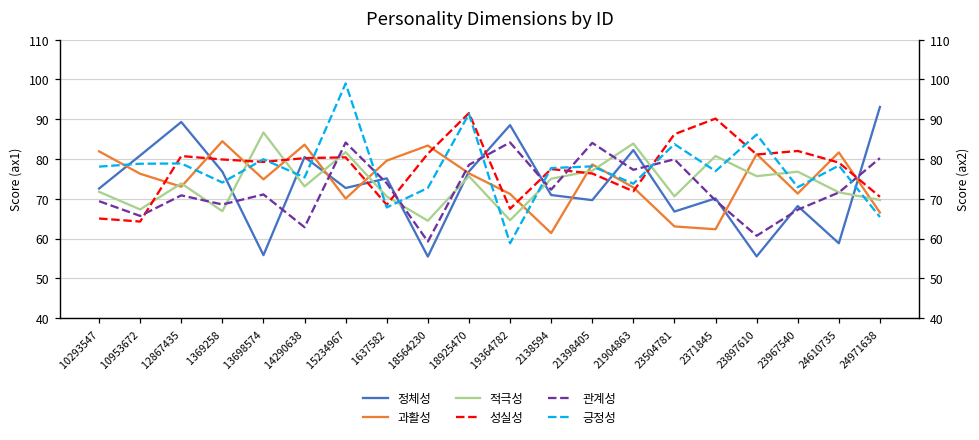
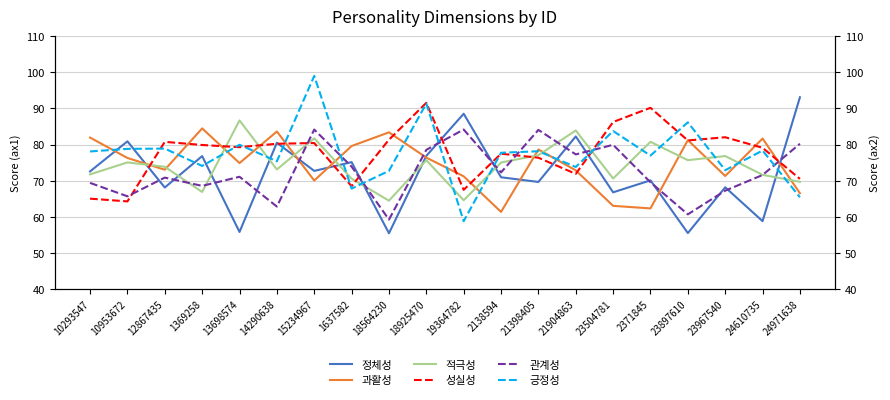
  {
    "정체성": {
      "10293547": 73,
      "10953672": 81,
-     "12867435": 89,
+     "12867435": 68,
      "1369258": 77,
      "13698574": 56,
      "14290638": 81,
      "15234967": 73,
      "1637582": 75,
      "18564230": 55,
      "19364782": 89,
      "2138594": 71,
      "21398405": 70,
      "21904863": 82,
      "23504781": 67,
      "2371845": 70,
      "23897610": 56,
      "23967540": 68,
      "24610735": 59,
      "24971638": 93
    },
    "과활성": {
      "10293547": 82,
      "10953672": 76,
      "12867435": 73,
      "1369258": 84,
      "13698574": 75,
      "14290638": 84,
      "15234967": 70,
      "1637582": 80,
      "18564230": 83,
      "19364782": 71,
      "2138594": 61,
      "21398405": 79,
      "21904863": 73,
      "23504781": 63,
      "2371845": 62,
      "23897610": 81,
      "23967540": 71,
      "24610735": 82,
      "24971638": 67
    },
    "적극성": {
      "10293547": 72,
-     "10953672": 67,
+     "10953672": 75,
      "12867435": 74,
      "1369258": 67,
      "13698574": 87,
      "14290638": 73,
      "15234967": 82,
      "1637582": 71,
      "18564230": 64,
      "18925470": 76,
      "19364782": 65,
      "2138594": 75,
      "21398405": 77,
      "21904863": 84,
      "23504781": 71,
      "2371845": 81,
      "23897610": 76,
      "23967540": 77,
      "24610735": 72,
      "24971638": 70
    },
    "성실성": {
      "10293547": 65,
      "10953672": 64,
      "12867435": 81,
      "1369258": 80,
      "14290638": 80,
      "15234967": 80,
      "18564230": 81,
      "19364782": 67,
      "21398405": 76,
      "21904863": 72,
      "23504781": 86,
      "2371845": 90,
      "23897610": 81,
      "23967540": 82,
      "24610735": 79,
      "24971638": 71
    },
    "관계성": {
      "10293547": 69,
      "10953672": 66,
      "12867435": 71,
      "1369258": 69,
      "13698574": 71,
      "14290638": 63,
      "15234967": 84,
      "1637582": 74,
      "18564230": 59,
      "18925470": 79,
      "19364782": 84,
      "2138594": 72,
      "21398405": 84,
      "21904863": 77,
      "23504781": 80,
      "2371845": 70,
      "23897610": 61,
      "23967540": 67,
      "24610735": 72,
      "24971638": 80
    },
    "긍정성": {
      "10293547": 78,
      "10953672": 79,
      "12867435": 79,
      "1369258": 74,
      "14290638": 75,
      "15234967": 99,
      "18564230": 73,
      "19364782": 59,
      "21398405": 78,
      "21904863": 74,
      "23504781": 84,
      "2371845": 77,
      "23897610": 86,
      "23967540": 73,
      "24610735": 78,
      "24971638": 65
    }
  }
